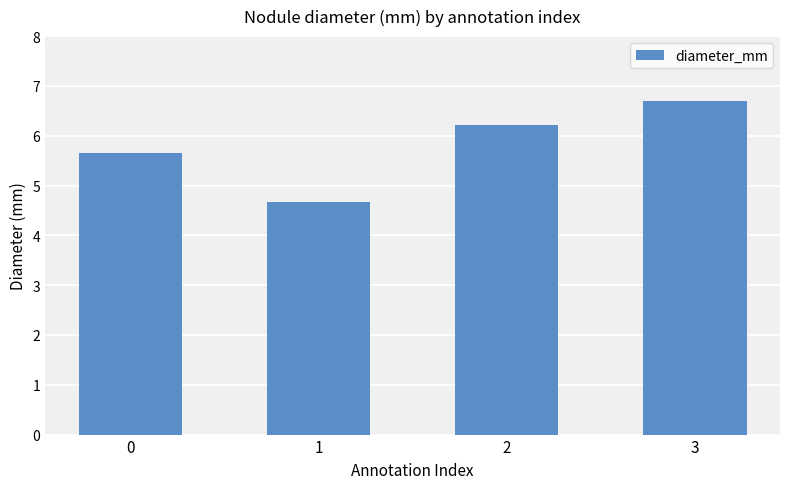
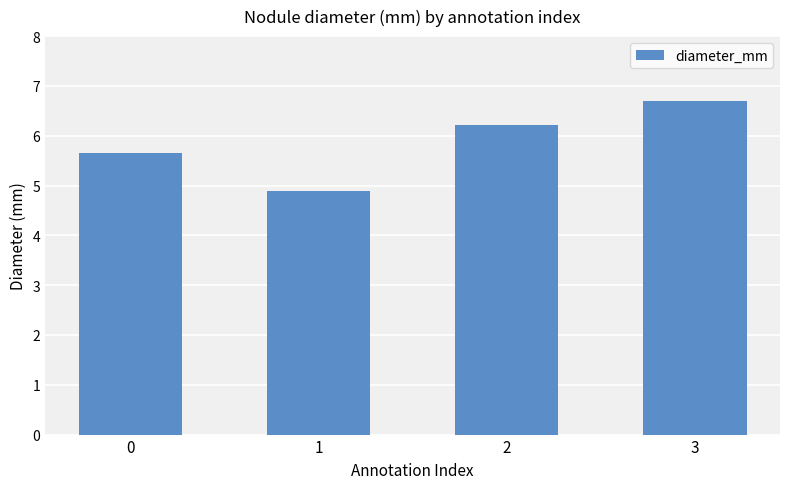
  {
    "0": 5.7,
-   "1": 4.7,
+   "1": 4.9,
    "2": 6.2,
    "3": 6.7
  }
